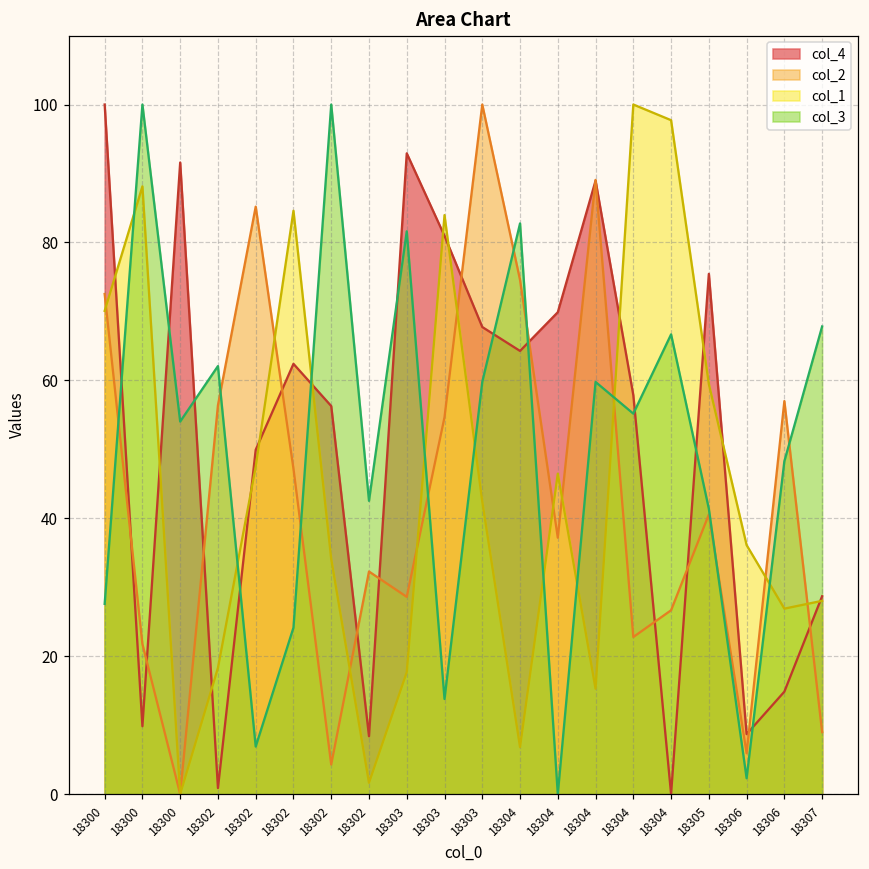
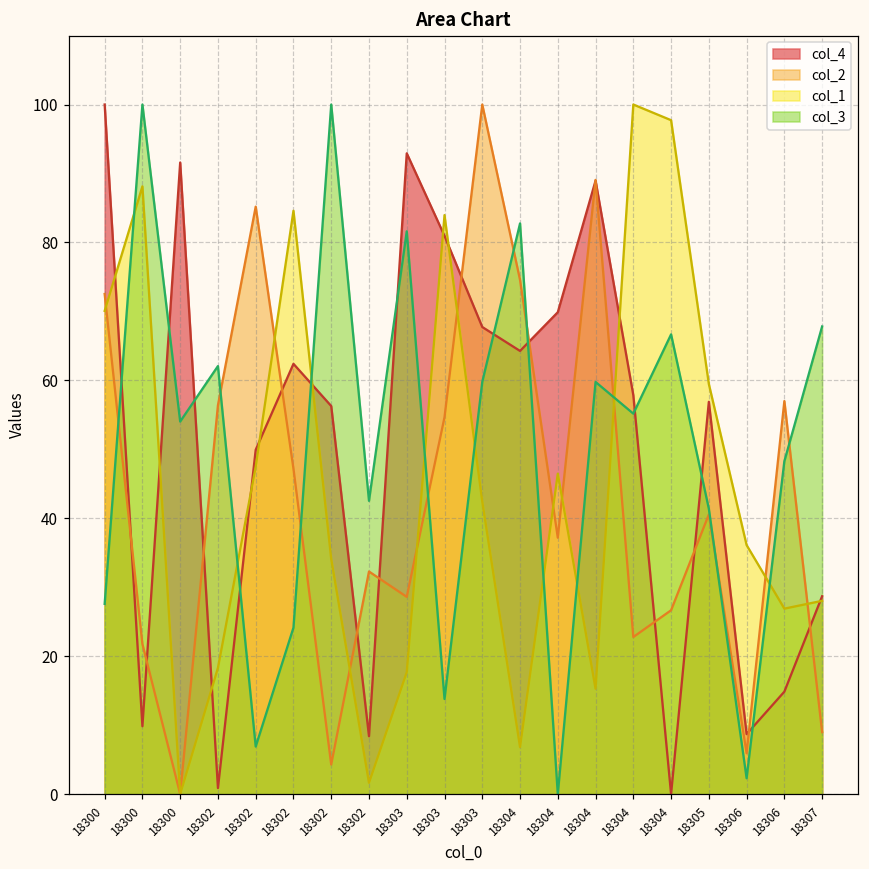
  {
    "col_4": {
-     "18305": 75,
+     "18305": 57,
      "18307": 29
    },
    "col_3": {
      "18305": 41,
      "18307": 68
    }
  }
